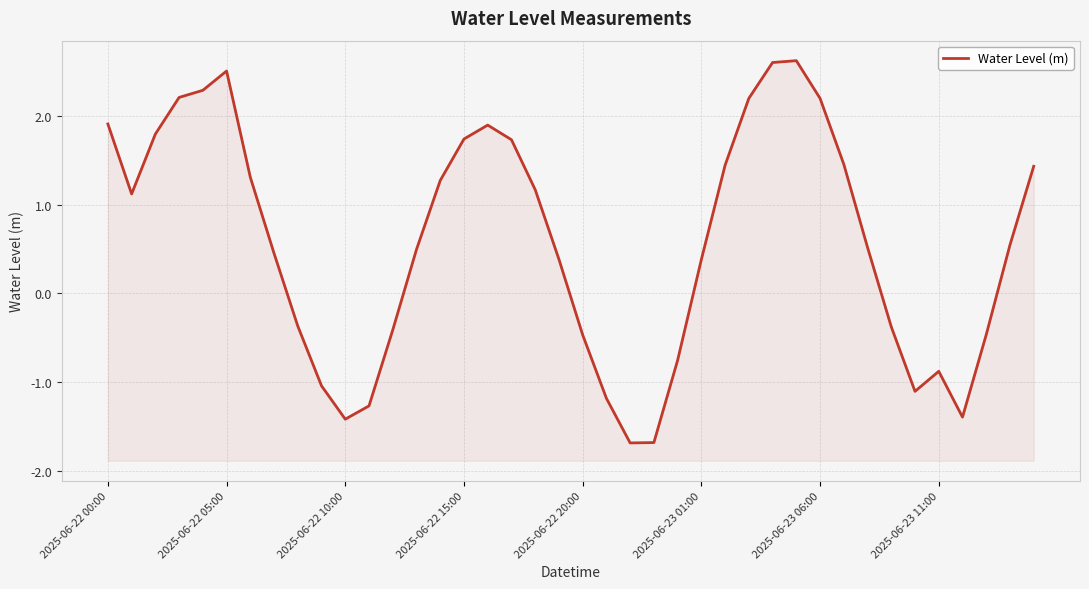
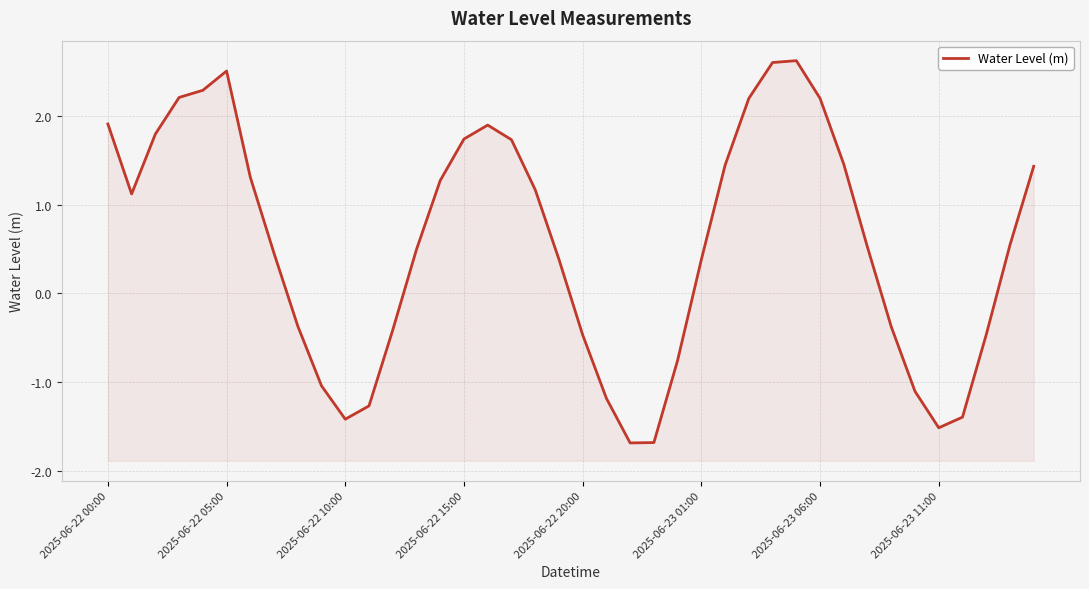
  {
    "2025-06-22 00:00": 1.9,
    "2025-06-22 05:00": 2.5,
    "2025-06-22 10:00": -1.4,
    "2025-06-22 15:00": 1.7,
    "2025-06-22 20:00": -0.5,
    "2025-06-23 01:00": 0.4,
    "2025-06-23 06:00": 2.2,
-   "2025-06-23 11:00": -0.9
+   "2025-06-23 11:00": -1.5
  }
